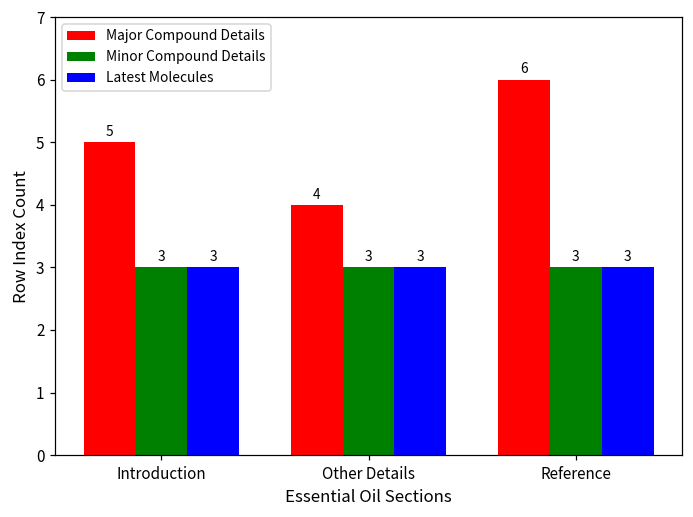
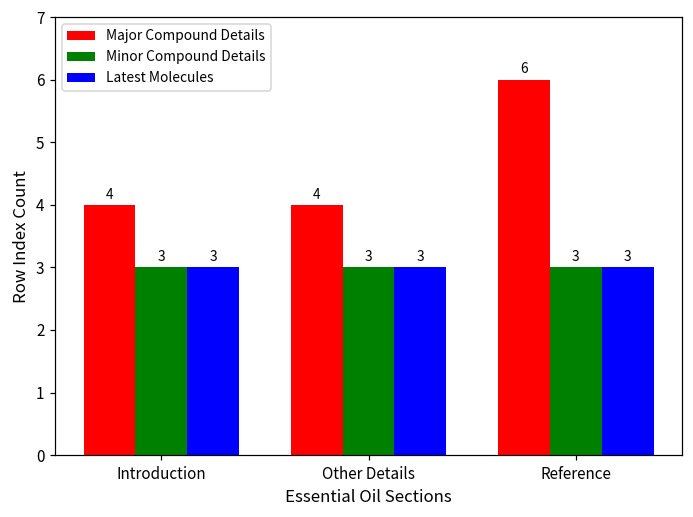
  {
    "Major Compound Details": {
-     "Introduction": 5,
+     "Introduction": 4,
      "Other Details": 4,
      "Reference": 6
    },
    "Minor Compound Details": {
      "Introduction": 3,
      "Other Details": 3,
      "Reference": 3
    },
    "Latest Molecules": {
      "Introduction": 3,
      "Other Details": 3,
      "Reference": 3
    }
  }
